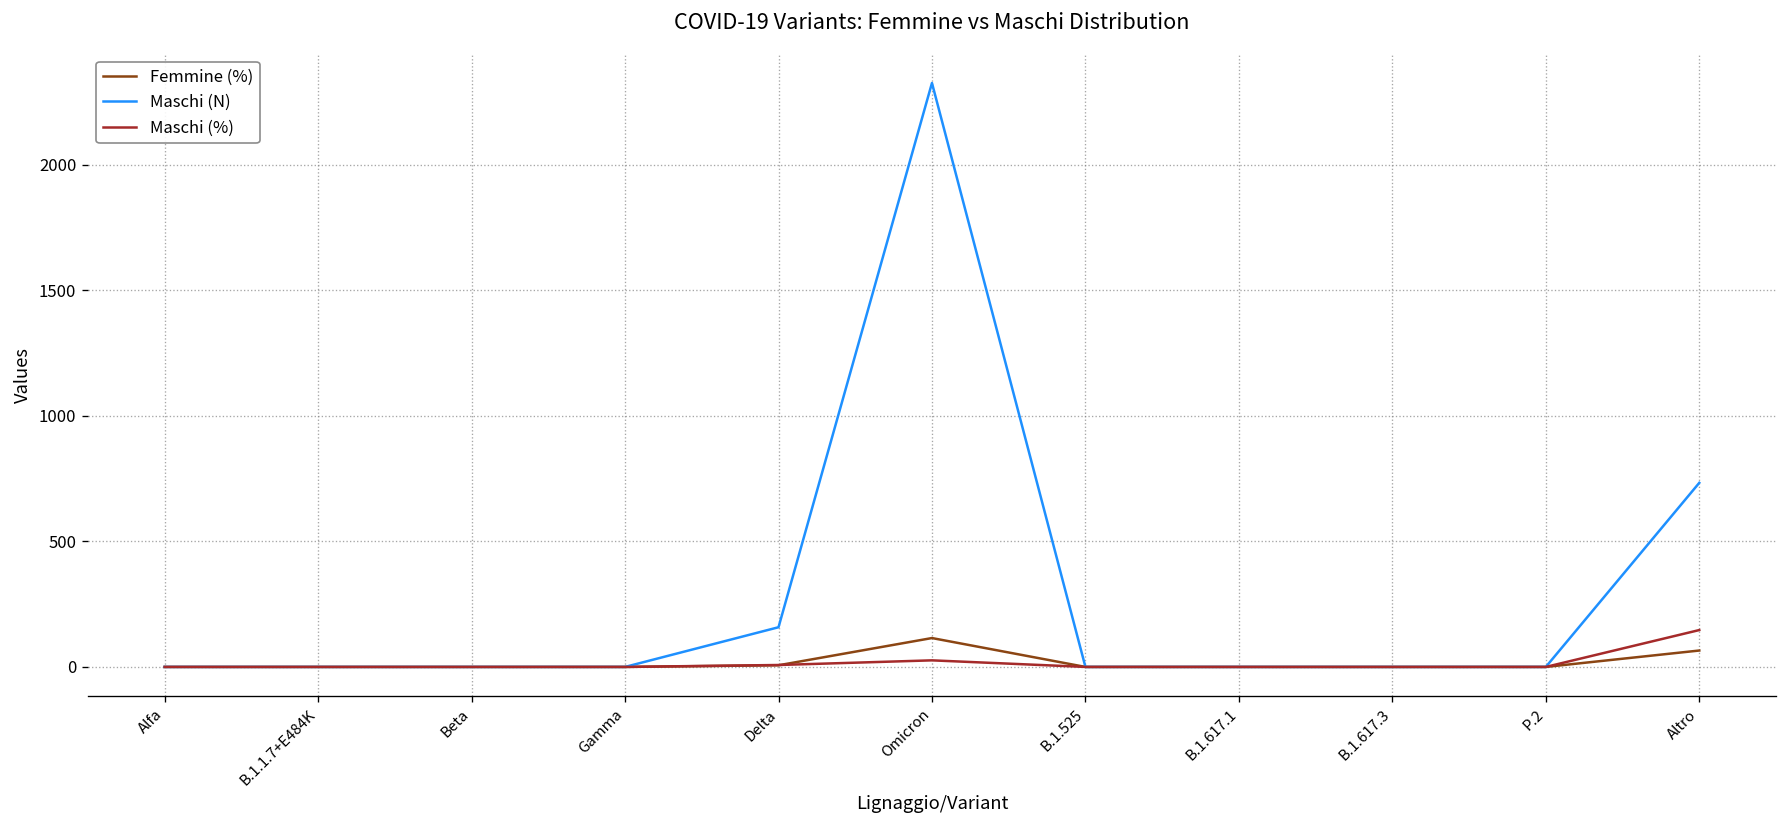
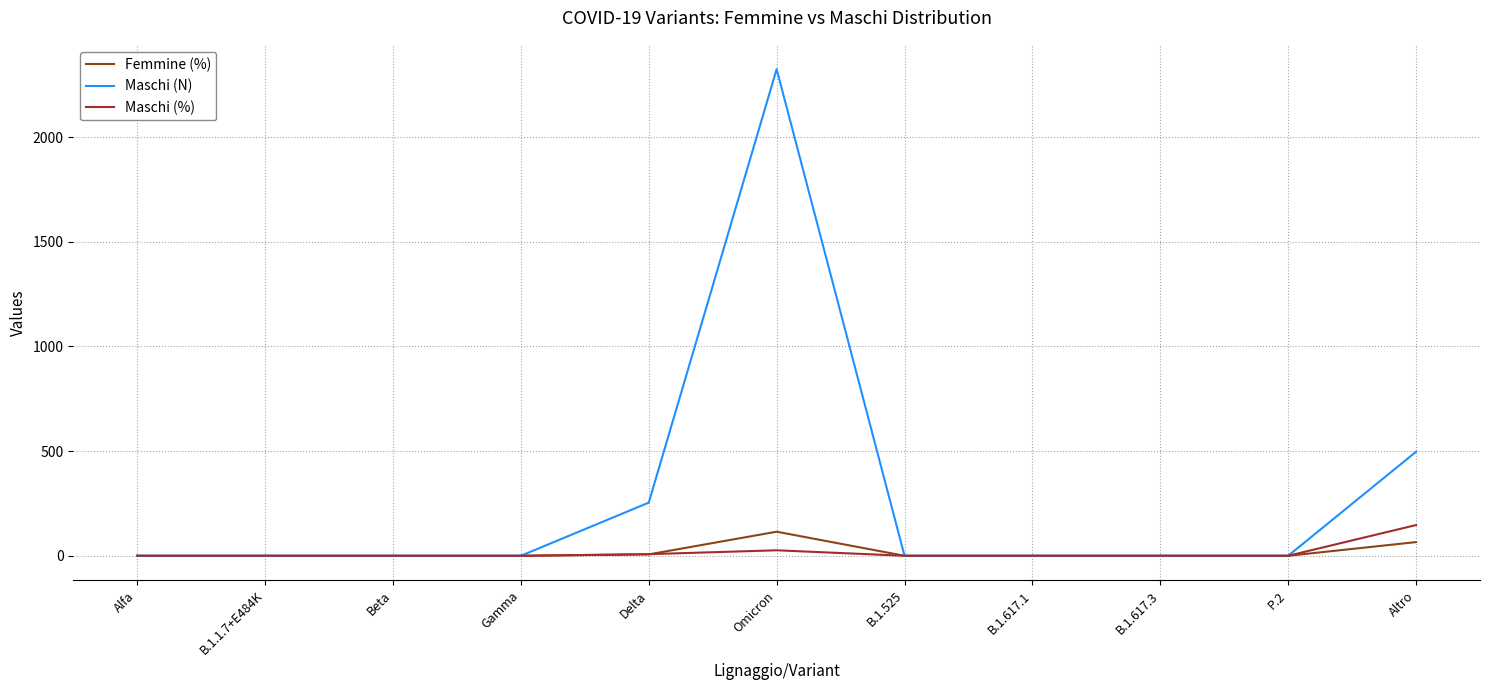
  {
    "Maschi (N)": {
-     "Delta": 160,
+     "Delta": 250,
      "Omicron": 2330,
-     "Altro": 730
+     "Altro": 500
    }
  }
